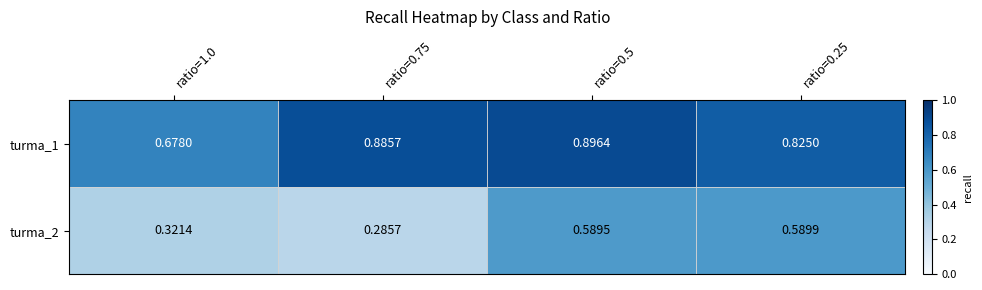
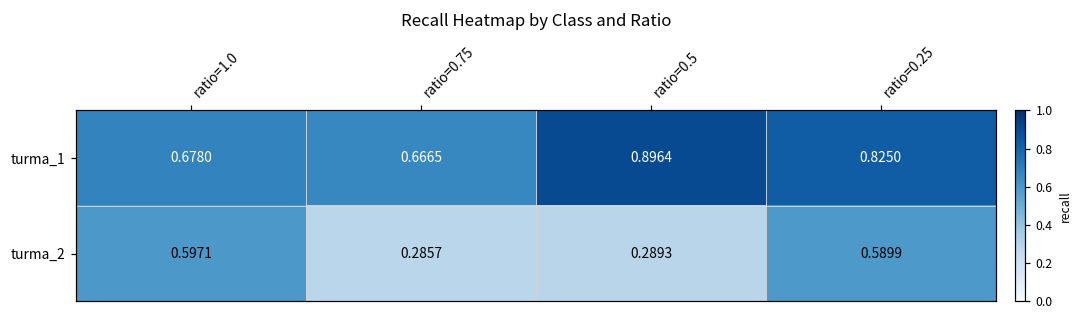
  {
    "turma_1": {
      "ratio=1.0": 0.6780,
-     "ratio=0.75": 0.8857,
+     "ratio=0.75": 0.6665,
      "ratio=0.5": 0.8964,
      "ratio=0.25": 0.8250
    },
    "turma_2": {
-     "ratio=1.0": 0.3214,
+     "ratio=1.0": 0.5971,
      "ratio=0.75": 0.2857,
-     "ratio=0.5": 0.5895,
+     "ratio=0.5": 0.2893,
      "ratio=0.25": 0.5899
    }
  }
